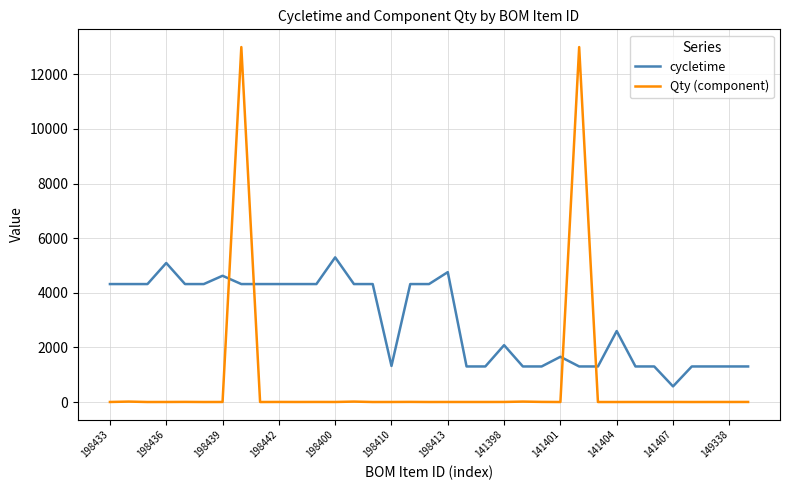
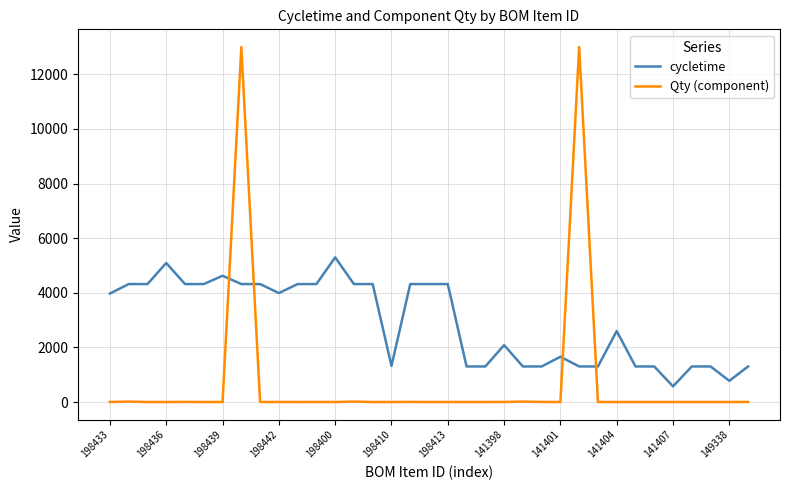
  {
    "cycletime": {
-     "198433": 4300,
+     "198433": 4000,
      "198436": 5100,
      "198439": 4600,
-     "198442": 4300,
+     "198442": 4000,
      "198400": 5300,
      "198410": 1300,
-     "198413": 4800,
+     "198413": 4300,
      "141398": 2100,
      "141401": 1700,
      "141404": 2600,
      "141407": 600,
-     "149338": 1300
+     "149338": 800
    },
    "Qty (component)": {
      "198433": 0,
      "198436": 0,
      "198439": 0,
      "198442": 0,
      "198400": 0,
      "198410": 0,
      "198413": 0,
      "141398": 0,
      "141401": 0,
      "141404": 0,
      "141407": 0,
      "149338": 0
    }
  }
